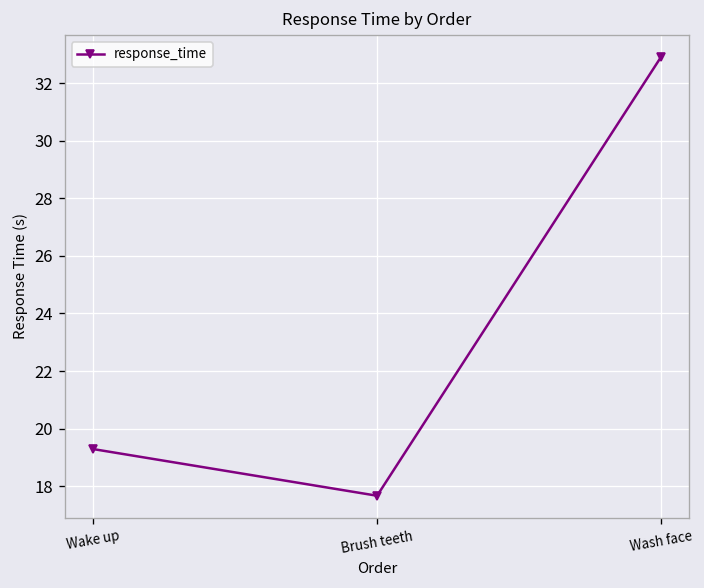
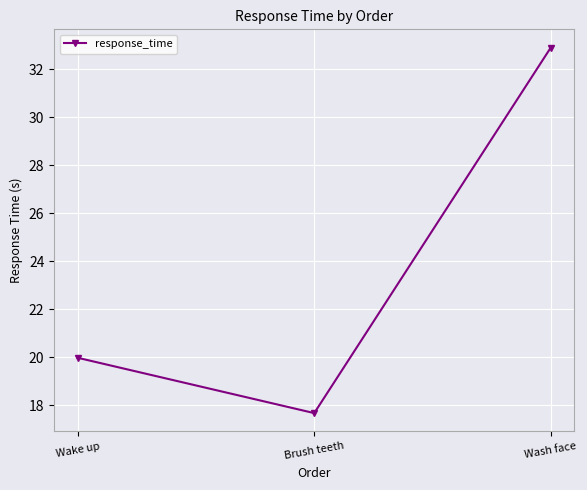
  {
-   "Wake up": 19.3,
+   "Wake up": 20.0,
    "Brush teeth": 17.7,
    "Wash face": 32.9
  }
